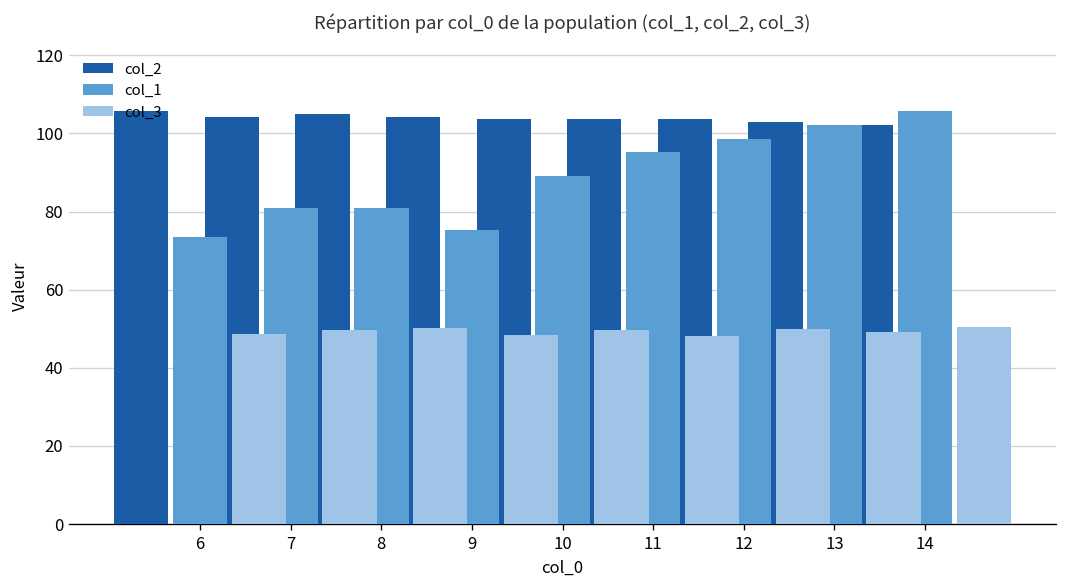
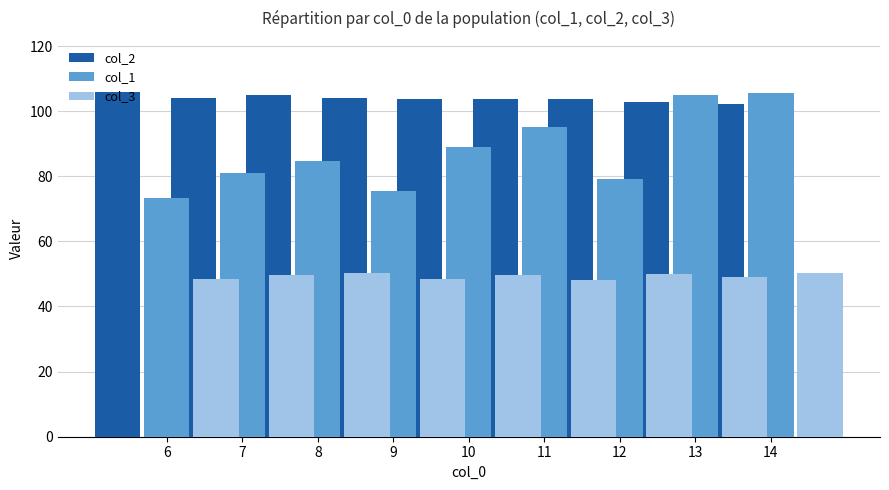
  {
    "col_1": {
      "6": 73,
      "7": 81,
-     "8": 81,
+     "8": 85,
      "9": 75,
      "10": 89,
      "11": 95,
-     "12": 99,
-     "13": 102,
+     "12": 79,
+     "13": 105,
      "14": 106
    }
  }
